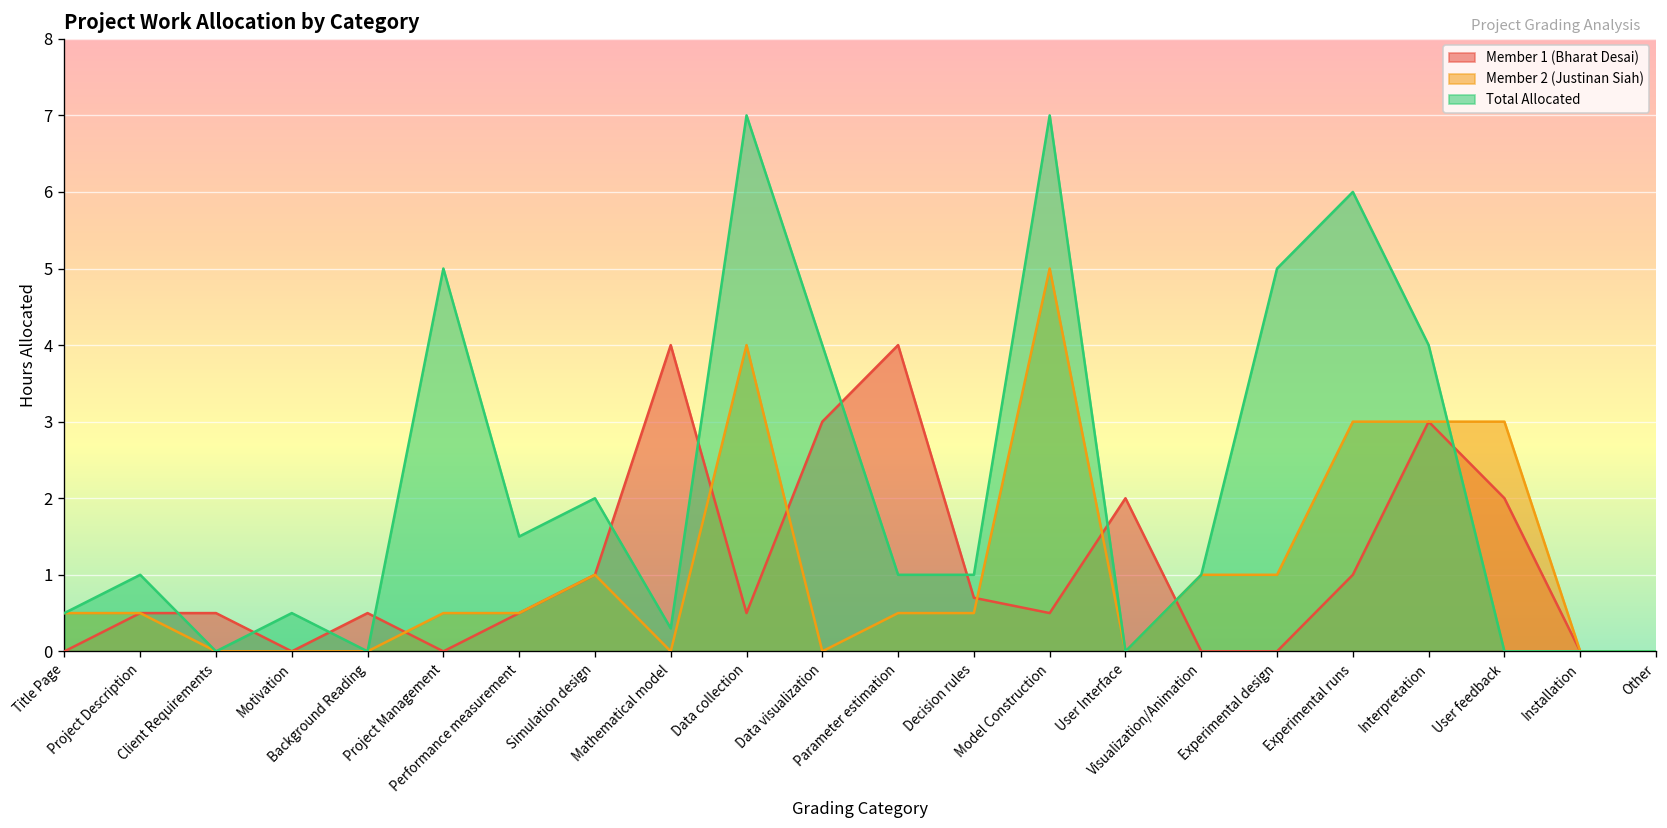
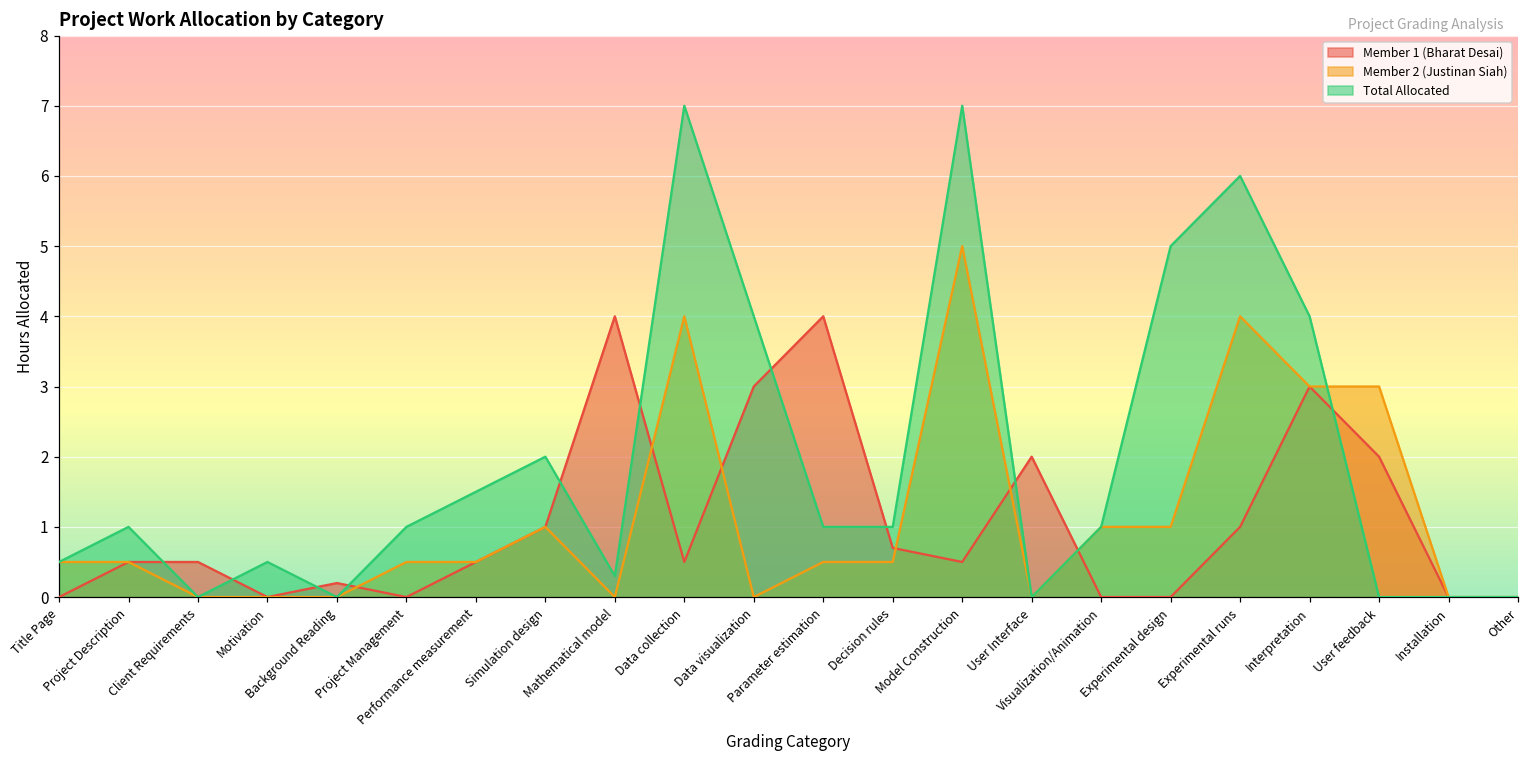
  {
    "Member 1 (Bharat Desai)": {
      "Title Page": 0.0,
      "Client Requirements": 0.5,
-     "Background Reading": 0.5,
+     "Background Reading": 0.2,
      "Project Management": 0.0,
      "Mathematical model": 4.0,
      "Data collection": 0.5,
      "Data visualization": 3.0,
      "Parameter estimation": 4.0,
      "Decision rules": 0.7,
      "Model Construction": 0.5,
      "User Interface": 2.0,
      "Visualization/Animation": 0.0,
      "Experimental design": 0.0,
      "Experimental runs": 1.0,
      "User feedback": 2.0
    },
    "Member 2 (Justinan Siah)": {
      "Project Management": 0.5,
      "Mathematical model": 0,
      "Data collection": 4,
      "Data visualization": 0,
      "Parameter estimation": 0.5,
      "Decision rules": 0.5,
      "Model Construction": 5,
      "Experimental design": 1,
-     "Experimental runs": 3,
+     "Experimental runs": 4,
      "User feedback": 3
    },
    "Total Allocated": {
      "Project Description": 1,
      "Motivation": 0.5,
-     "Project Management": 5,
+     "Project Management": 1,
      "Performance measurement": 1.5,
      "Simulation design": 2,
      "Mathematical model": 0.3,
      "Data collection": 7,
      "Data visualization": 4,
      "Parameter estimation": 1,
      "Decision rules": 1,
      "Model Construction": 7,
      "Experimental design": 5,
      "Experimental runs": 6,
      "Interpretation": 4,
      "User feedback": 0
    }
  }
